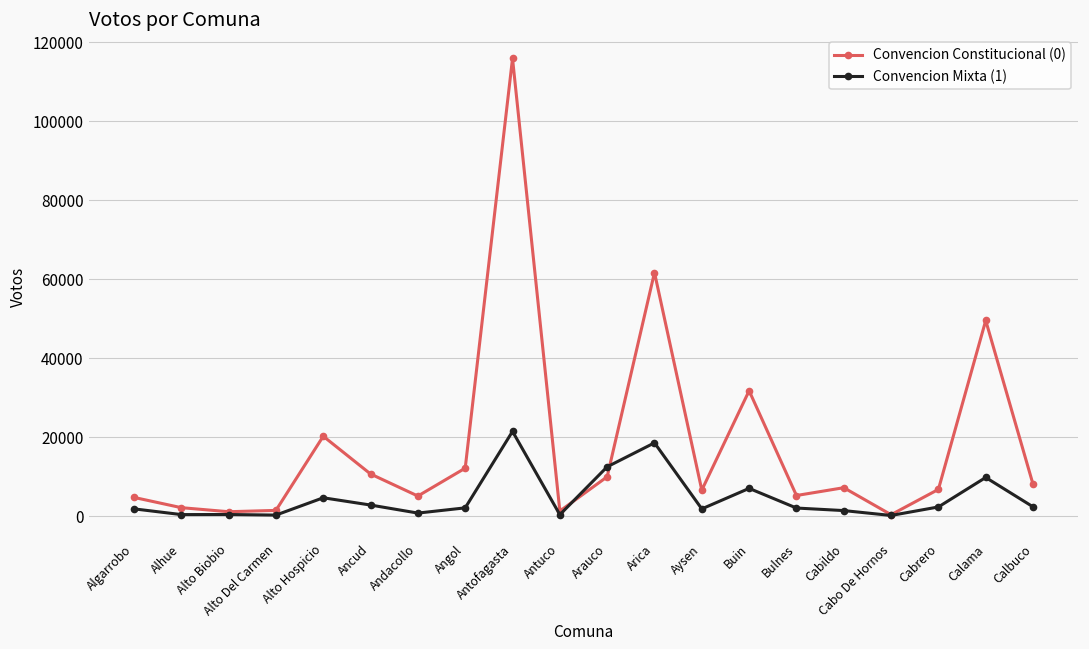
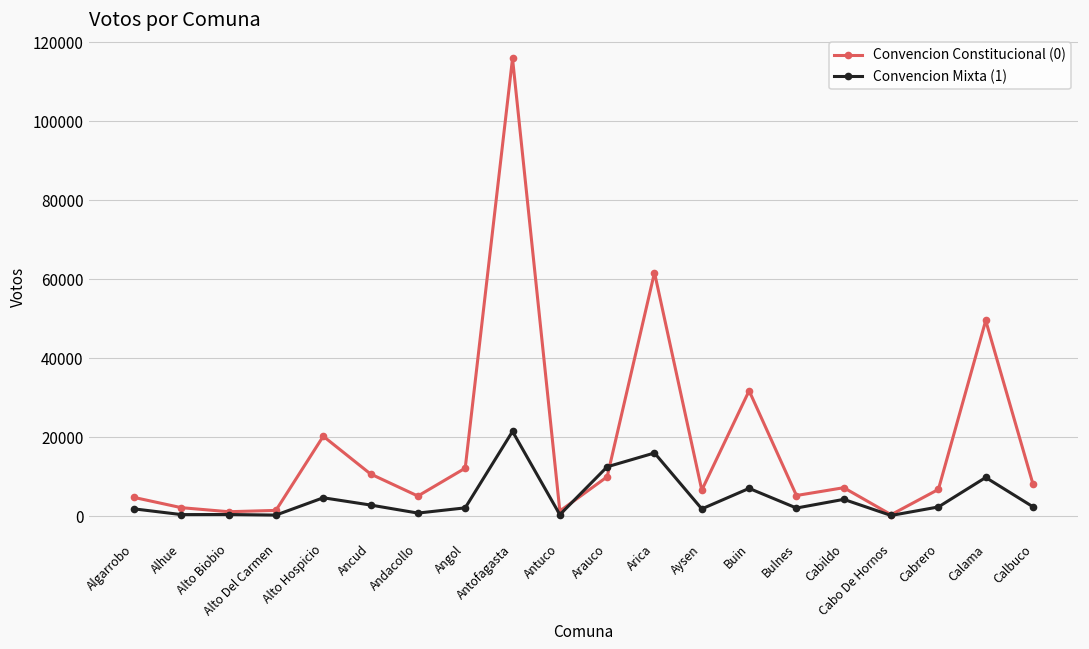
  {
    "Convencion Constitucional (0)": {
      "Algarrobo": 5000,
      "Alhue": 2000,
      "Alto Del Carmen": 1000,
      "Alto Hospicio": 20000,
      "Ancud": 11000,
      "Andacollo": 5000,
      "Angol": 12000,
      "Antofagasta": 116000,
      "Antuco": 1000,
      "Arauco": 10000,
      "Arica": 62000,
      "Aysen": 7000,
      "Buin": 32000,
      "Bulnes": 5000,
      "Cabildo": 7000,
      "Cabrero": 7000,
      "Calama": 50000,
      "Calbuco": 8000
    },
    "Convencion Mixta (1)": {
      "Algarrobo": 2000,
      "Alhue": 0,
      "Alto Del Carmen": 0,
      "Alto Hospicio": 5000,
      "Ancud": 3000,
      "Andacollo": 1000,
      "Angol": 2000,
      "Antofagasta": 21000,
      "Antuco": 0,
      "Arauco": 13000,
-     "Arica": 19000,
+     "Arica": 16000,
      "Aysen": 2000,
      "Buin": 7000,
      "Bulnes": 2000,
-     "Cabildo": 1000,
+     "Cabildo": 4000,
      "Cabrero": 2000,
      "Calama": 10000,
      "Calbuco": 2000
    }
  }
